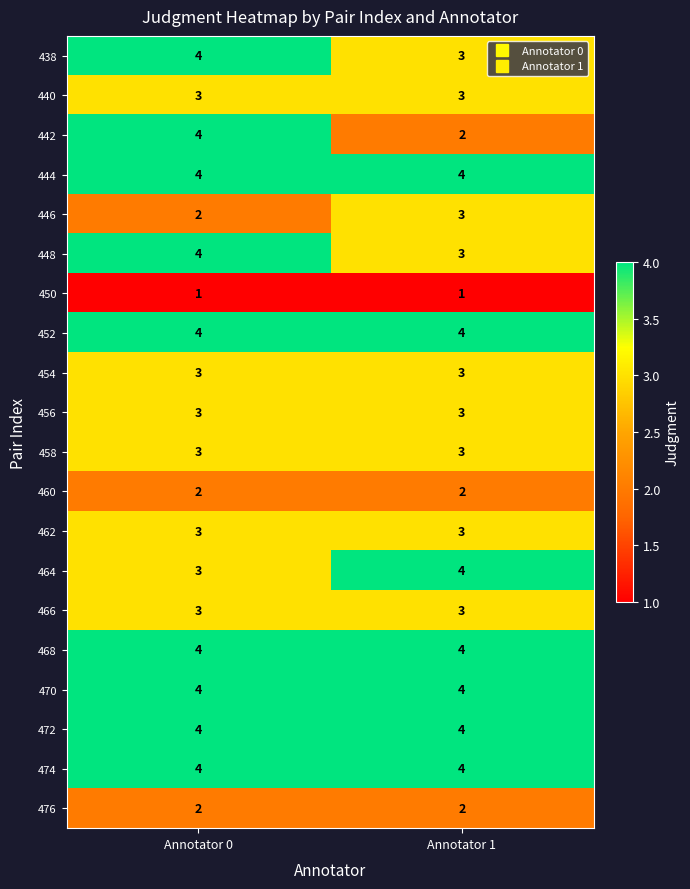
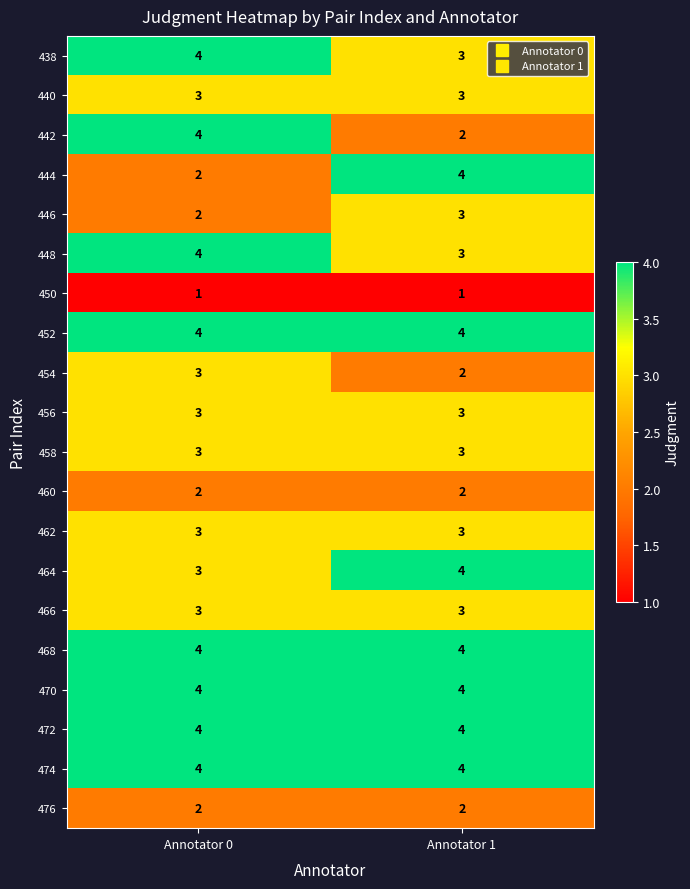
  {
    "438": {
      "Annotator 0": 4,
      "Annotator 1": 3
    },
    "440": {
      "Annotator 0": 3,
      "Annotator 1": 3
    },
    "442": {
      "Annotator 0": 4,
      "Annotator 1": 2
    },
    "444": {
-     "Annotator 0": 4,
+     "Annotator 0": 2,
      "Annotator 1": 4
    },
    "446": {
      "Annotator 0": 2,
      "Annotator 1": 3
    },
    "448": {
      "Annotator 0": 4,
      "Annotator 1": 3
    },
    "450": {
      "Annotator 0": 1,
      "Annotator 1": 1
    },
    "452": {
      "Annotator 0": 4,
      "Annotator 1": 4
    },
    "454": {
      "Annotator 0": 3,
-     "Annotator 1": 3
+     "Annotator 1": 2
    },
    "456": {
      "Annotator 0": 3,
      "Annotator 1": 3
    },
    "458": {
      "Annotator 0": 3,
      "Annotator 1": 3
    },
    "460": {
      "Annotator 0": 2,
      "Annotator 1": 2
    },
    "462": {
      "Annotator 0": 3,
      "Annotator 1": 3
    },
    "464": {
      "Annotator 0": 3,
      "Annotator 1": 4
    },
    "466": {
      "Annotator 0": 3,
      "Annotator 1": 3
    },
    "468": {
      "Annotator 0": 4,
      "Annotator 1": 4
    },
    "470": {
      "Annotator 0": 4,
      "Annotator 1": 4
    },
    "472": {
      "Annotator 0": 4,
      "Annotator 1": 4
    },
    "474": {
      "Annotator 0": 4,
      "Annotator 1": 4
    },
    "476": {
      "Annotator 0": 2,
      "Annotator 1": 2
    }
  }
